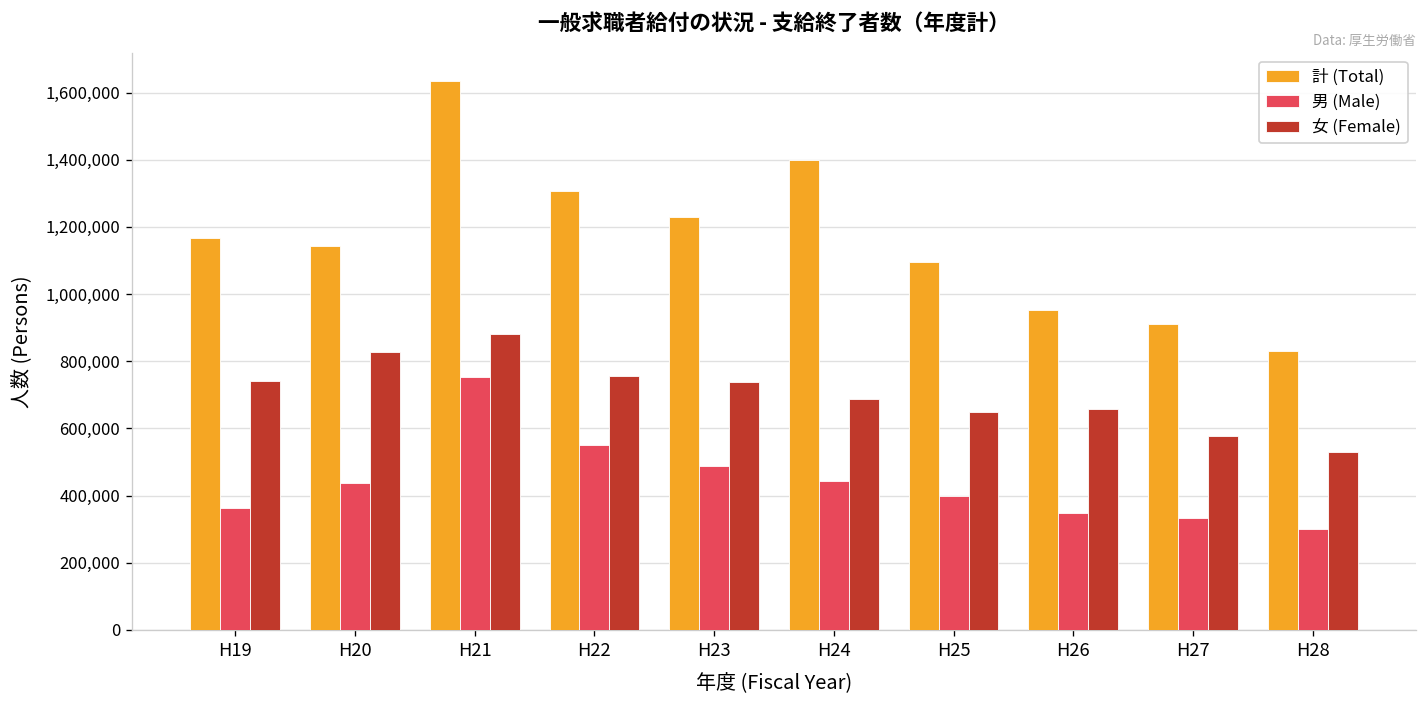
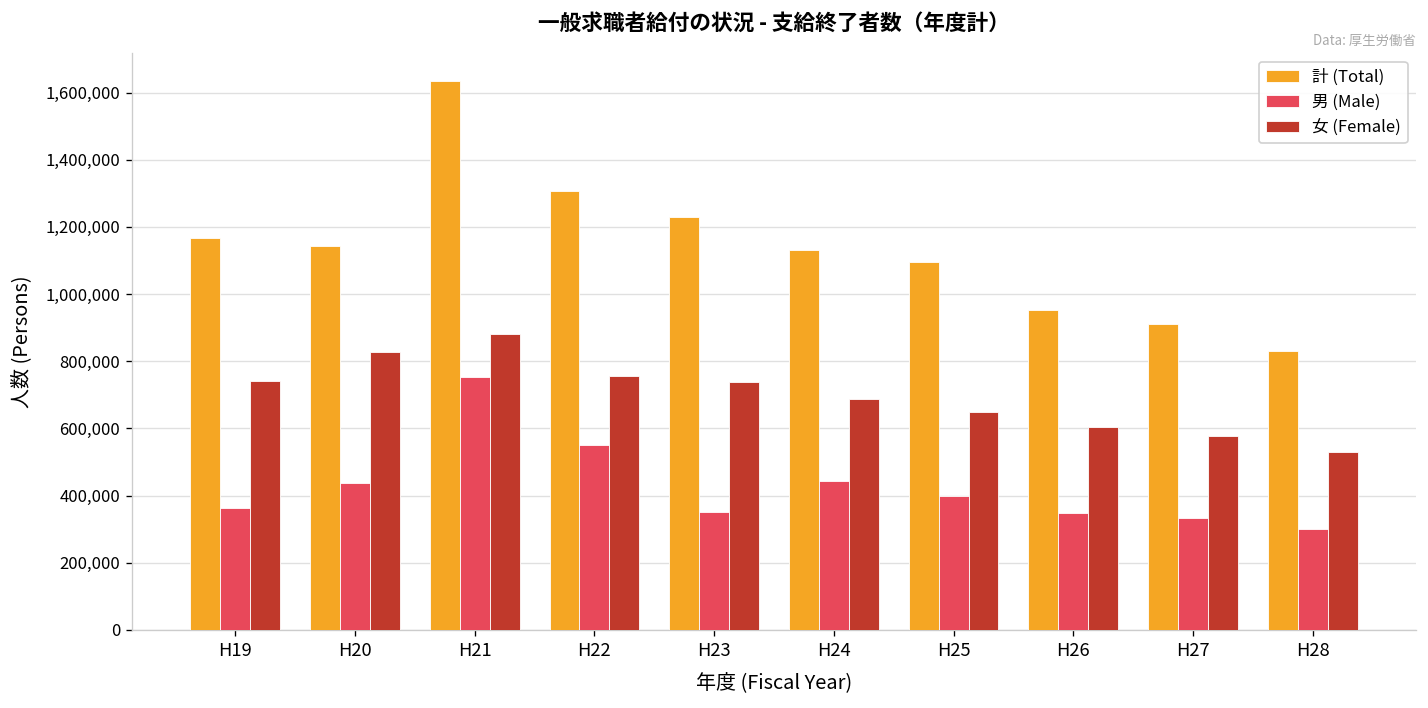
  {
    "計 (Total)": {
      "H19": "1,170,000",
      "H20": "1,140,000",
      "H21": "1,630,000",
      "H22": "1,310,000",
      "H23": "1,230,000",
-     "H24": "1,400,000",
+     "H24": "1,130,000",
      "H25": "1,090,000",
      "H26": "950,000",
      "H27": "910,000",
      "H28": "830,000"
    },
    "男 (Male)": {
      "H19": "360,000",
      "H20": "440,000",
      "H21": "750,000",
      "H22": "550,000",
-     "H23": "490,000",
+     "H23": "350,000",
      "H24": "440,000",
      "H25": "400,000",
      "H26": "350,000",
      "H27": "330,000",
      "H28": "300,000"
    },
    "女 (Female)": {
      "H19": "740,000",
      "H20": "830,000",
      "H21": "880,000",
      "H22": "760,000",
      "H23": "740,000",
      "H24": "690,000",
      "H25": "650,000",
-     "H26": "660,000",
+     "H26": "610,000",
      "H27": "580,000",
      "H28": "530,000"
    }
  }
